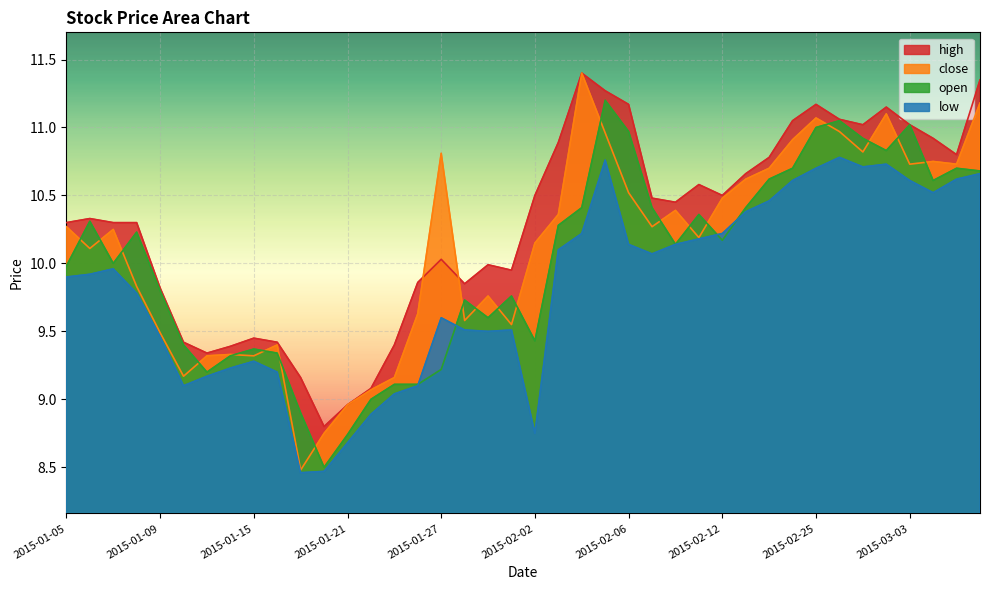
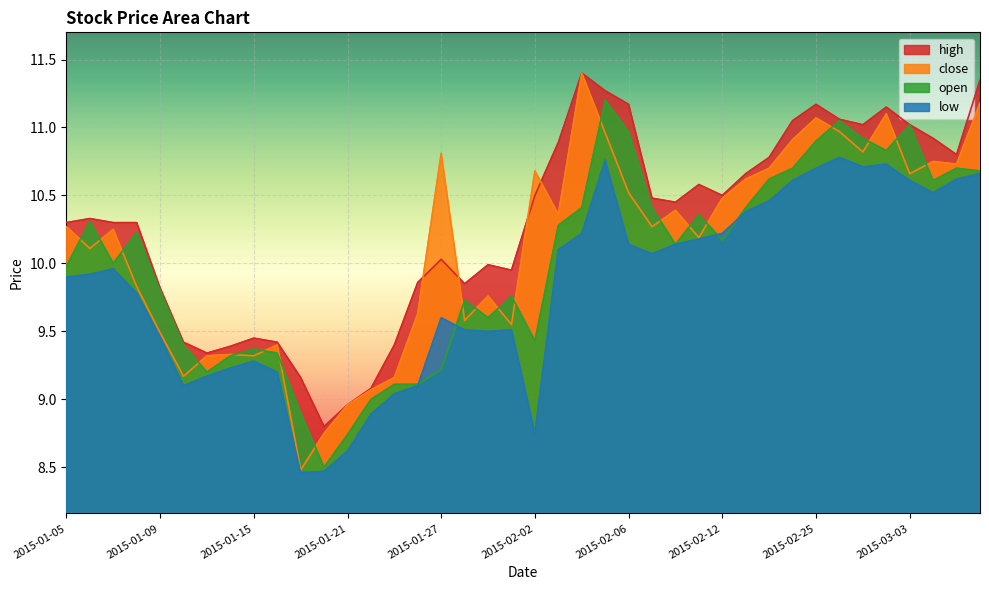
  {
    "high": {
      "2015-01-05": 10.30,
      "2015-01-09": 9.82,
      "2015-01-15": 9.45,
      "2015-01-27": 10.03,
      "2015-02-02": 10.50,
      "2015-02-06": 11.17,
      "2015-02-12": 10.50,
      "2015-02-25": 11.17
    },
    "close": {
      "2015-01-05": 10.27,
      "2015-01-09": 9.49,
      "2015-01-15": 9.32,
      "2015-01-27": 10.81,
-     "2015-02-02": 10.15,
+     "2015-02-02": 10.68,
      "2015-02-06": 10.52,
      "2015-02-12": 10.48,
      "2015-02-25": 11.07,
-     "2015-03-03": 10.73
+     "2015-03-03": 10.66
    },
    "open": {
      "2015-01-05": 9.98,
      "2015-01-09": 9.8,
      "2015-01-15": 9.37,
      "2015-01-21": 8.74,
      "2015-01-27": 9.22,
      "2015-02-02": 9.43,
      "2015-02-06": 10.97,
      "2015-02-12": 10.17,
-     "2015-02-25": 11.0
+     "2015-02-25": 10.9
    },
    "low": {
      "2015-01-05": 9.90,
      "2015-01-09": 9.46,
      "2015-01-15": 9.28,
-     "2015-01-21": 8.68,
+     "2015-01-21": 8.62,
      "2015-01-27": 9.60,
      "2015-02-02": 8.75,
      "2015-02-06": 10.14,
      "2015-02-12": 10.22,
      "2015-02-25": 10.70,
      "2015-03-03": 10.61
    }
  }
